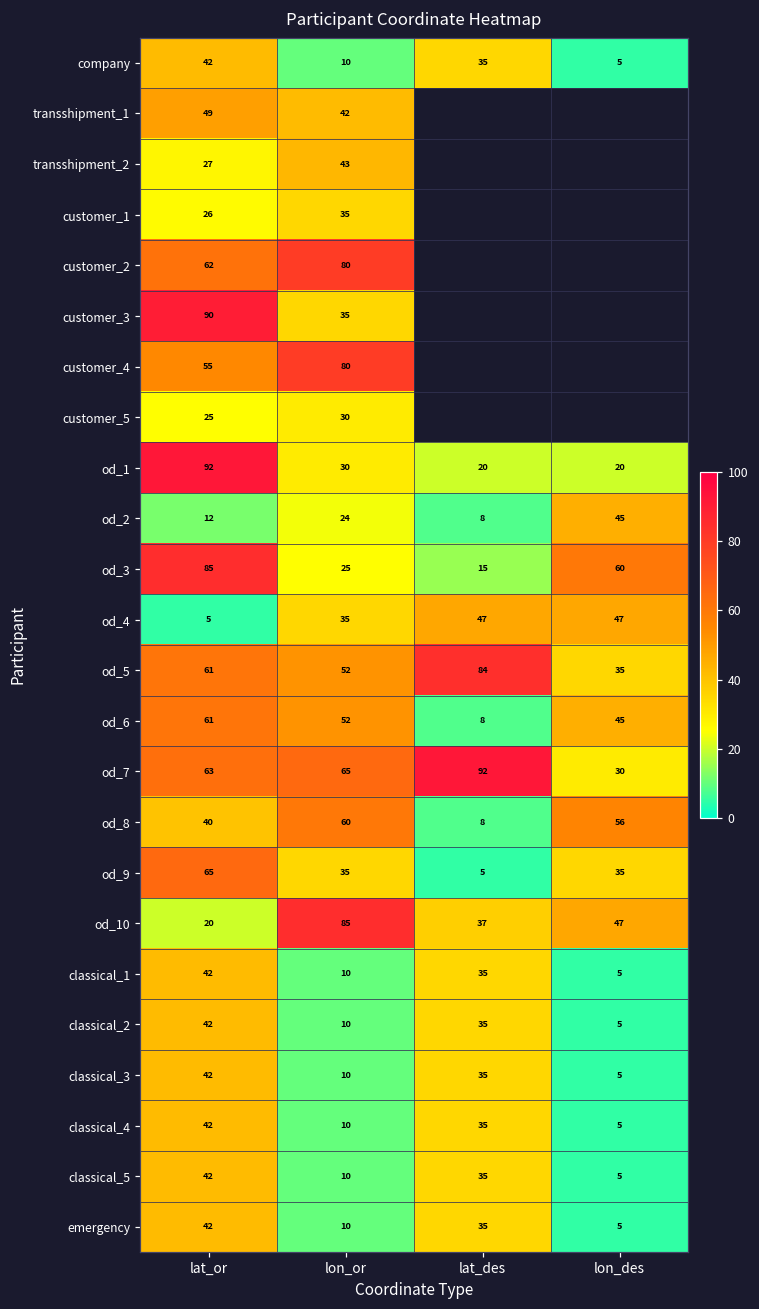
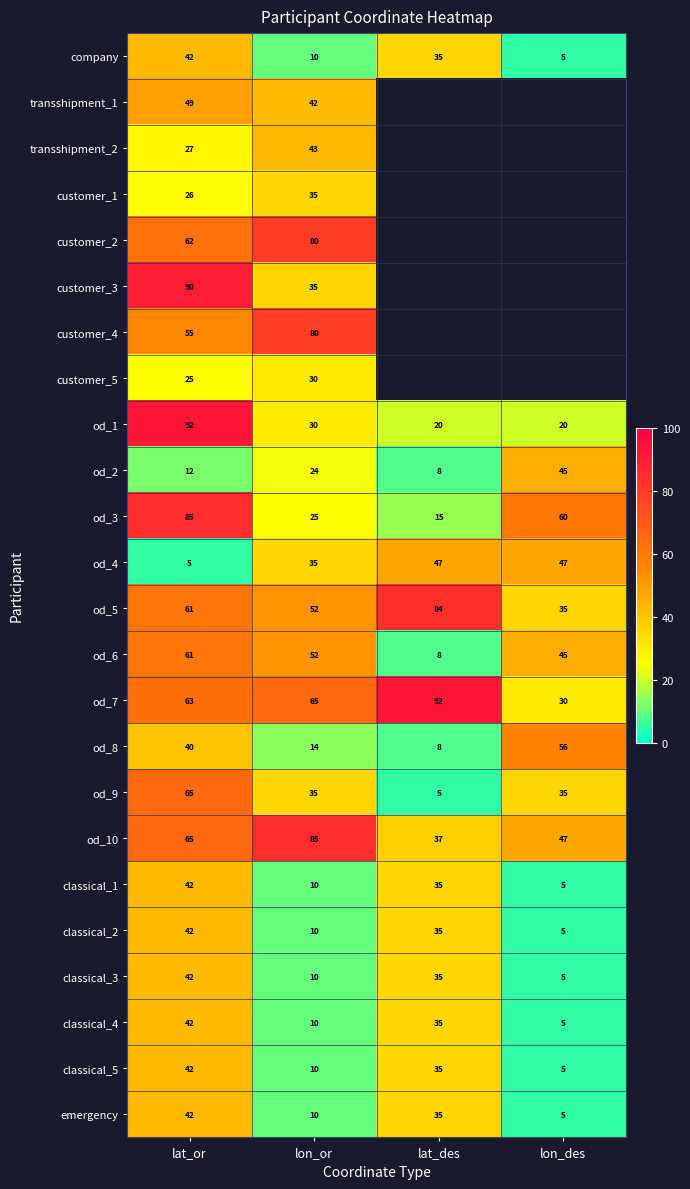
  {
    "company": {
      "lat_or": 42,
      "lon_or": 10,
      "lat_des": 35,
      "lon_des": 5
    },
    "transshipment_1": {
      "lat_or": 49,
      "lon_or": 42
    },
    "transshipment_2": {
      "lat_or": 27,
      "lon_or": 43
    },
    "customer_1": {
      "lat_or": 26,
      "lon_or": 35
    },
    "customer_2": {
      "lat_or": 62,
      "lon_or": 80
    },
    "customer_3": {
      "lat_or": 90,
      "lon_or": 35
    },
    "customer_4": {
      "lat_or": 55,
      "lon_or": 80
    },
    "customer_5": {
      "lat_or": 25,
      "lon_or": 30
    },
    "od_1": {
      "lat_or": 92,
      "lon_or": 30,
      "lat_des": 20,
      "lon_des": 20
    },
    "od_2": {
      "lat_or": 12,
      "lon_or": 24,
      "lat_des": 8,
      "lon_des": 45
    },
    "od_3": {
      "lat_or": 85,
      "lon_or": 25,
      "lat_des": 15,
      "lon_des": 60
    },
    "od_4": {
      "lat_or": 5,
      "lon_or": 35,
      "lat_des": 47,
      "lon_des": 47
    },
    "od_5": {
      "lat_or": 61,
      "lon_or": 52,
      "lat_des": 84,
      "lon_des": 35
    },
    "od_6": {
      "lat_or": 61,
      "lon_or": 52,
      "lat_des": 8,
      "lon_des": 45
    },
    "od_7": {
      "lat_or": 63,
      "lon_or": 65,
      "lat_des": 92,
      "lon_des": 30
    },
    "od_8": {
      "lat_or": 40,
-     "lon_or": 60,
+     "lon_or": 14,
      "lat_des": 8,
      "lon_des": 56
    },
    "od_9": {
      "lat_or": 65,
      "lon_or": 35,
      "lat_des": 5,
      "lon_des": 35
    },
    "od_10": {
-     "lat_or": 20,
+     "lat_or": 65,
      "lon_or": 85,
      "lat_des": 37,
      "lon_des": 47
    },
    "classical_1": {
      "lat_or": 42,
      "lon_or": 10,
      "lat_des": 35,
      "lon_des": 5
    },
    "classical_2": {
      "lat_or": 42,
      "lon_or": 10,
      "lat_des": 35,
      "lon_des": 5
    },
    "classical_3": {
      "lat_or": 42,
      "lon_or": 10,
      "lat_des": 35,
      "lon_des": 5
    },
    "classical_4": {
      "lat_or": 42,
      "lon_or": 10,
      "lat_des": 35,
      "lon_des": 5
    },
    "classical_5": {
      "lat_or": 42,
      "lon_or": 10,
      "lat_des": 35,
      "lon_des": 5
    },
    "emergency": {
      "lat_or": 42,
      "lon_or": 10,
      "lat_des": 35,
      "lon_des": 5
    }
  }
